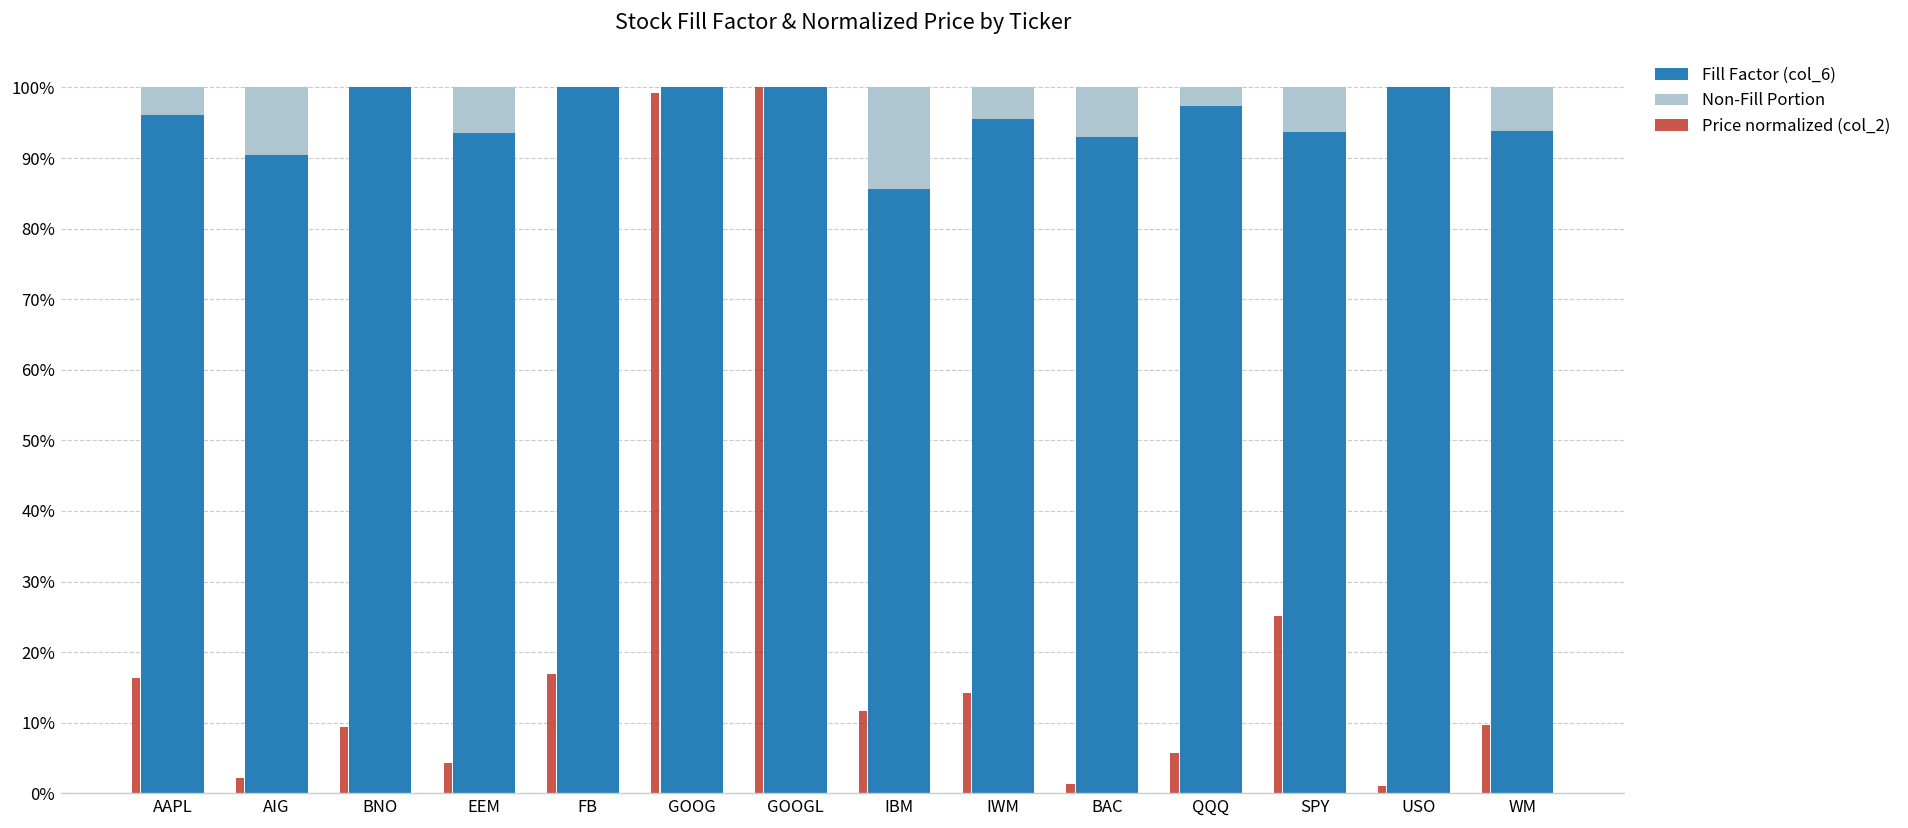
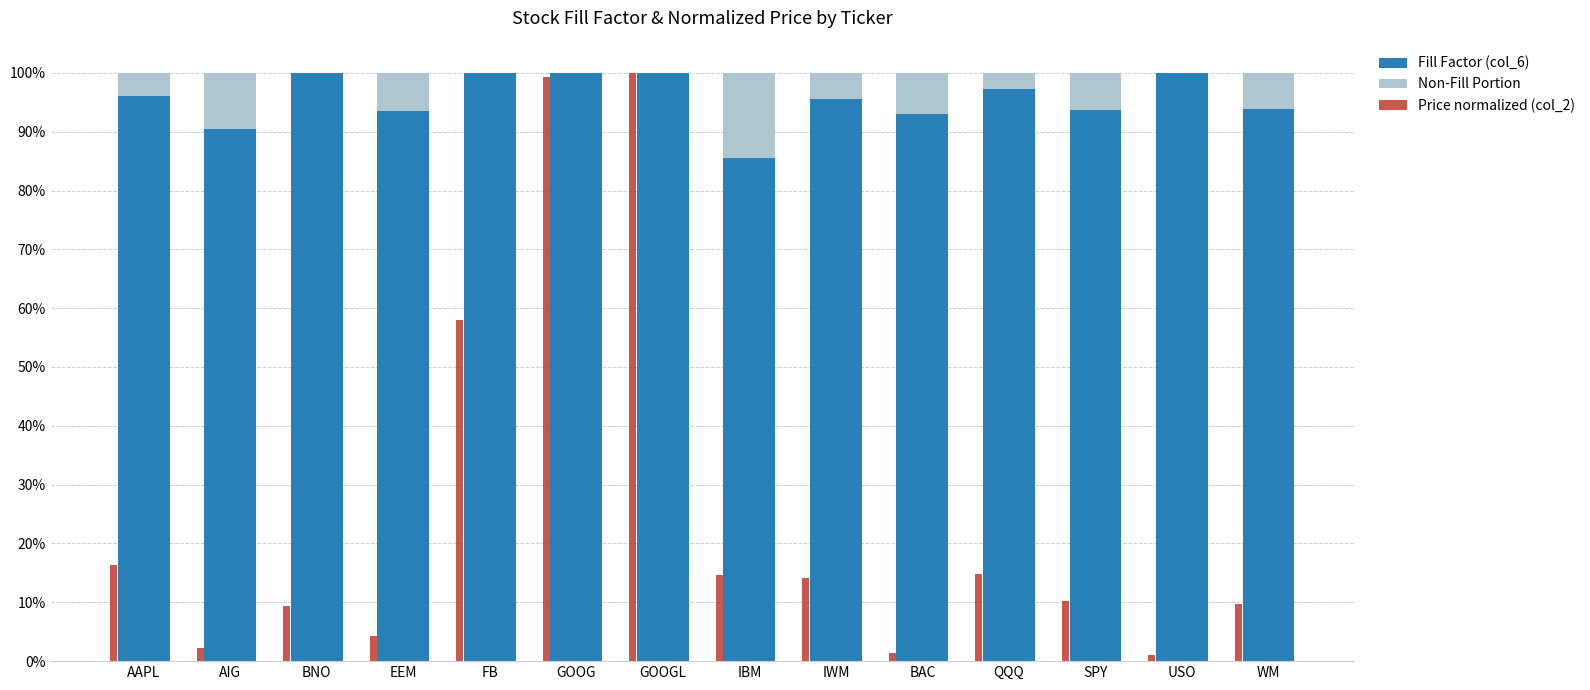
  {
    "Fill Factor (col_6)": {
      "AAPL": "96%",
      "AIG": "90%",
      "BNO": "100%",
      "EEM": "94%",
      "FB": "100%",
      "GOOG": "100%",
      "GOOGL": "100%",
      "IBM": "86%",
      "IWM": "96%",
      "BAC": "93%",
      "QQQ": "97%",
      "SPY": "94%",
      "USO": "100%",
      "WM": "94%"
    },
    "Price normalized (col_2)": {
      "AAPL": "16%",
      "AIG": "2%",
      "BNO": "9%",
      "EEM": "4%",
-     "FB": "17%",
+     "FB": "58%",
      "GOOG": "99%",
      "GOOGL": "100%",
-     "IBM": "12%",
+     "IBM": "15%",
      "IWM": "14%",
      "BAC": "1%",
-     "QQQ": "6%",
-     "SPY": "25%",
+     "QQQ": "15%",
+     "SPY": "10%",
      "USO": "1%",
      "WM": "10%"
    }
  }
